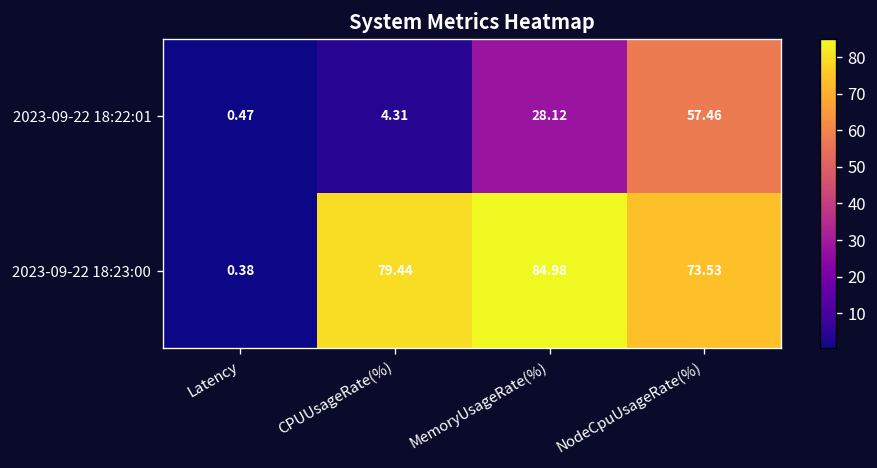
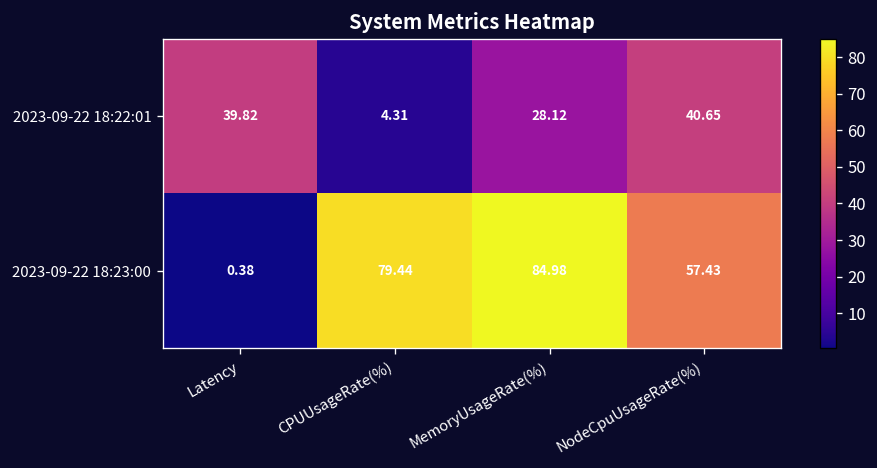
  {
    "2023-09-22 18:22:01": {
-     "Latency": 0.47,
+     "Latency": 39.82,
      "CPUUsageRate(%)": 4.31,
      "MemoryUsageRate(%)": 28.12,
-     "NodeCpuUsageRate(%)": 57.46
+     "NodeCpuUsageRate(%)": 40.65
    },
    "2023-09-22 18:23:00": {
      "Latency": 0.38,
      "CPUUsageRate(%)": 79.44,
      "MemoryUsageRate(%)": 84.98,
-     "NodeCpuUsageRate(%)": 73.53
+     "NodeCpuUsageRate(%)": 57.43
    }
  }
